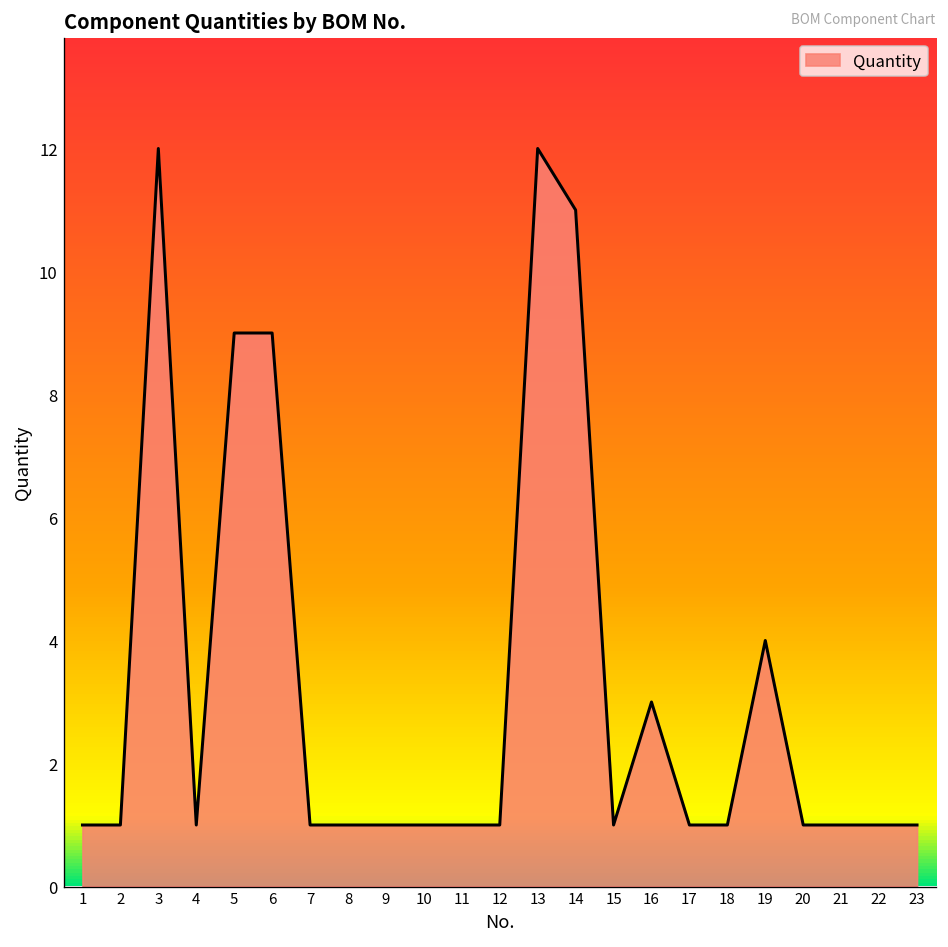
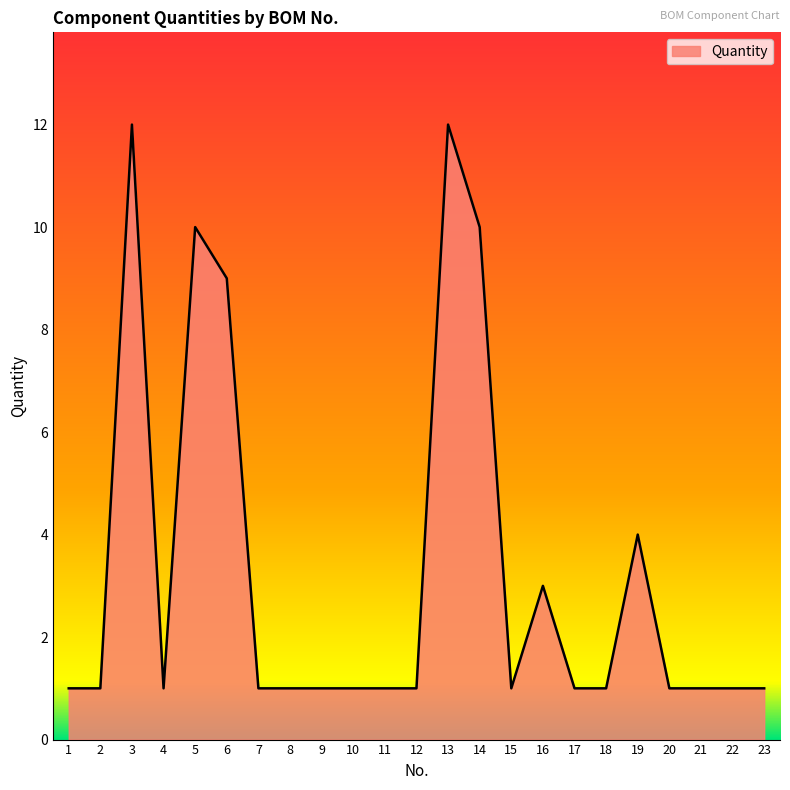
  {
    "1": 1,
    "2": 1,
    "3": 12,
    "4": 1,
-   "5": 9,
+   "5": 10,
    "6": 9,
    "7": 1,
    "8": 1,
    "9": 1,
    "10": 1,
    "11": 1,
    "12": 1,
    "13": 12,
-   "14": 11,
+   "14": 10,
    "15": 1,
    "16": 3,
    "17": 1,
    "18": 1,
    "19": 4,
    "20": 1,
    "21": 1,
    "22": 1,
    "23": 1
  }
